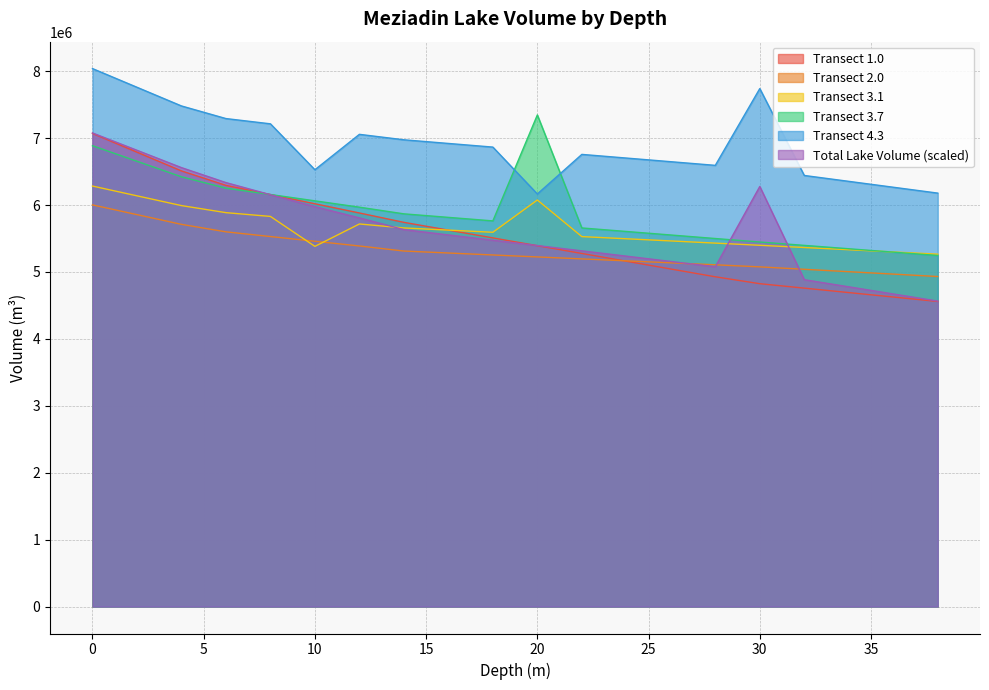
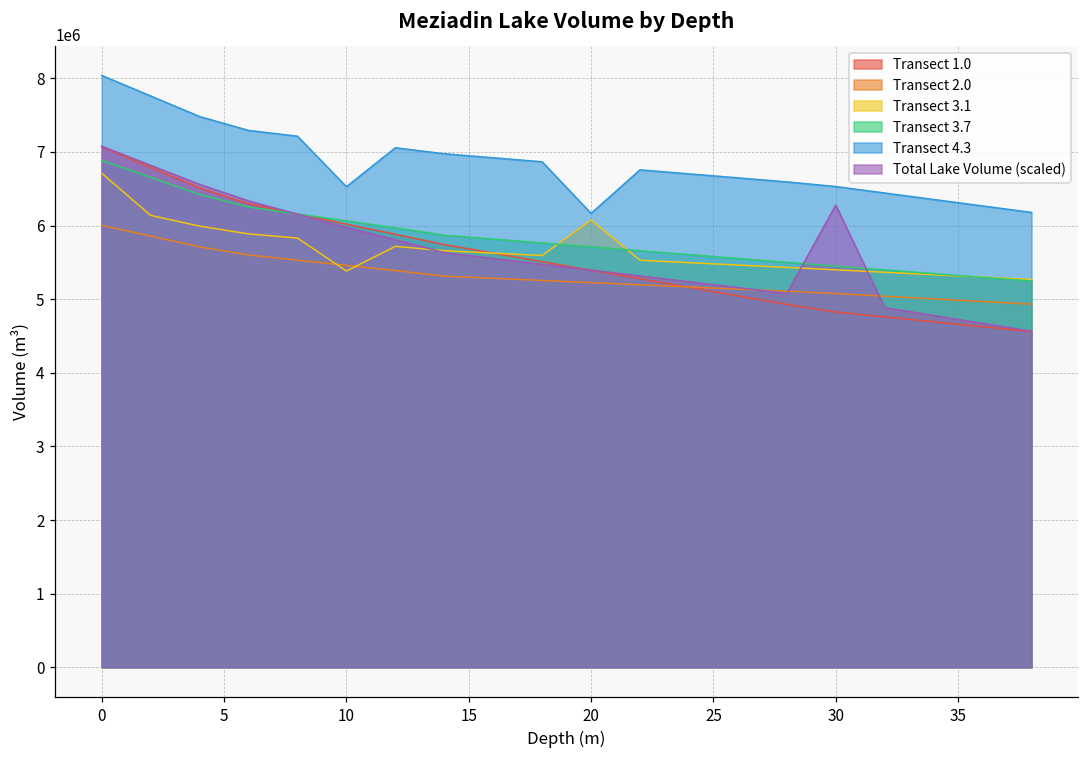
  {
    "Transect 3.1": {
-     "0": 6300000,
+     "0": 6700000,
      "10": 5400000,
      "20": 6100000,
      "30": 5400000
    },
    "Transect 3.7": {
      "0": 6900000,
      "10": 6100000,
-     "20": 7300000,
+     "20": 5700000,
      "30": 5400000
    },
    "Transect 4.3": {
      "0": 8000000,
      "10": 6500000,
      "20": 6200000,
-     "30": 7700000
+     "30": 6500000
    },
    "Total Lake Volume (scaled)": {
      "10": 6000000,
      "30": 6300000
    }
  }
